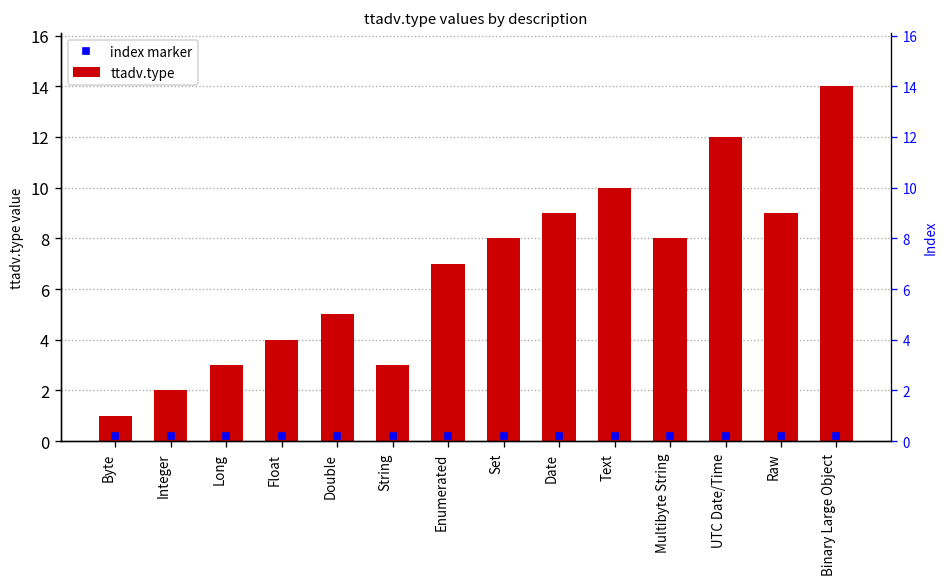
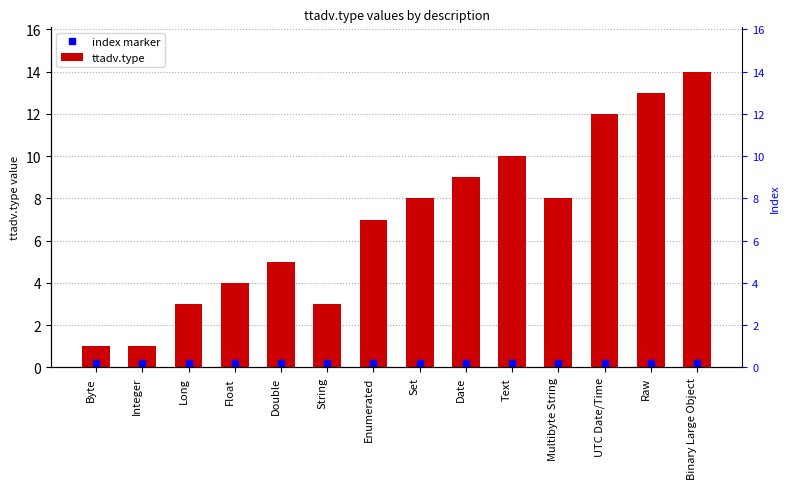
  {
    "ttadv.type": {
      "Byte": 1,
-     "Integer": 2,
+     "Integer": 1,
      "Long": 3,
      "Float": 4,
      "Double": 5,
      "String": 3,
      "Enumerated": 7,
      "Set": 8,
      "Date": 9,
      "Text": 10,
      "Multibyte String": 8,
      "UTC Date/Time": 12,
-     "Raw": 9,
+     "Raw": 13,
      "Binary Large Object": 14
    }
  }
